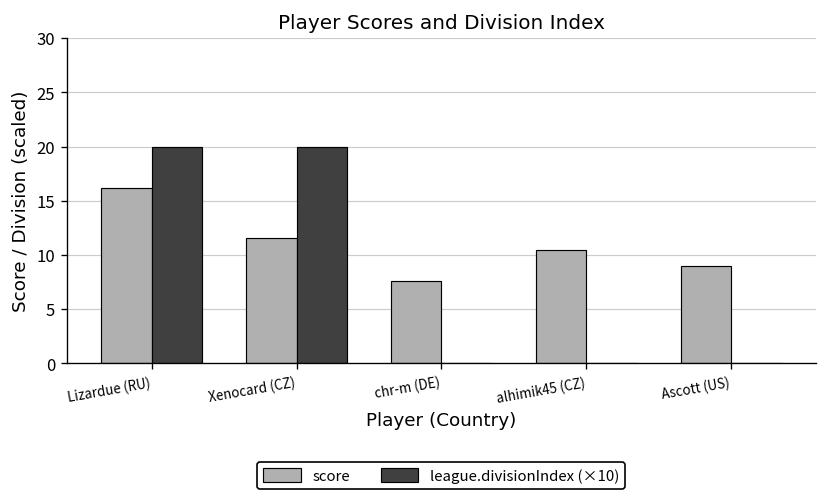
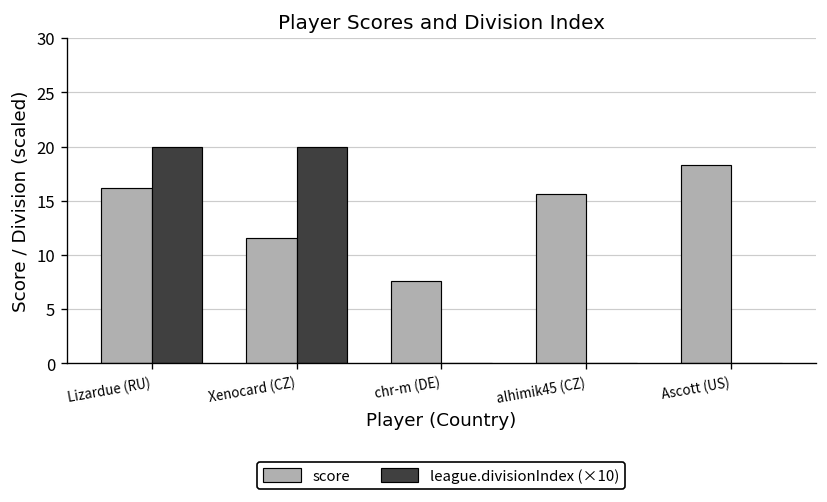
  {
    "score": {
      "Lizardue (RU)": 16,
      "Xenocard (CZ)": 12,
      "chr-m (DE)": 8,
-     "alhimik45 (CZ)": 10,
-     "Ascott (US)": 9
+     "alhimik45 (CZ)": 16,
+     "Ascott (US)": 18
    },
    "league.divisionIndex (×10)": {
      "Lizardue (RU)": 20,
      "Xenocard (CZ)": 20,
      "chr-m (DE)": 0,
      "alhimik45 (CZ)": 0,
      "Ascott (US)": 0
    }
  }
